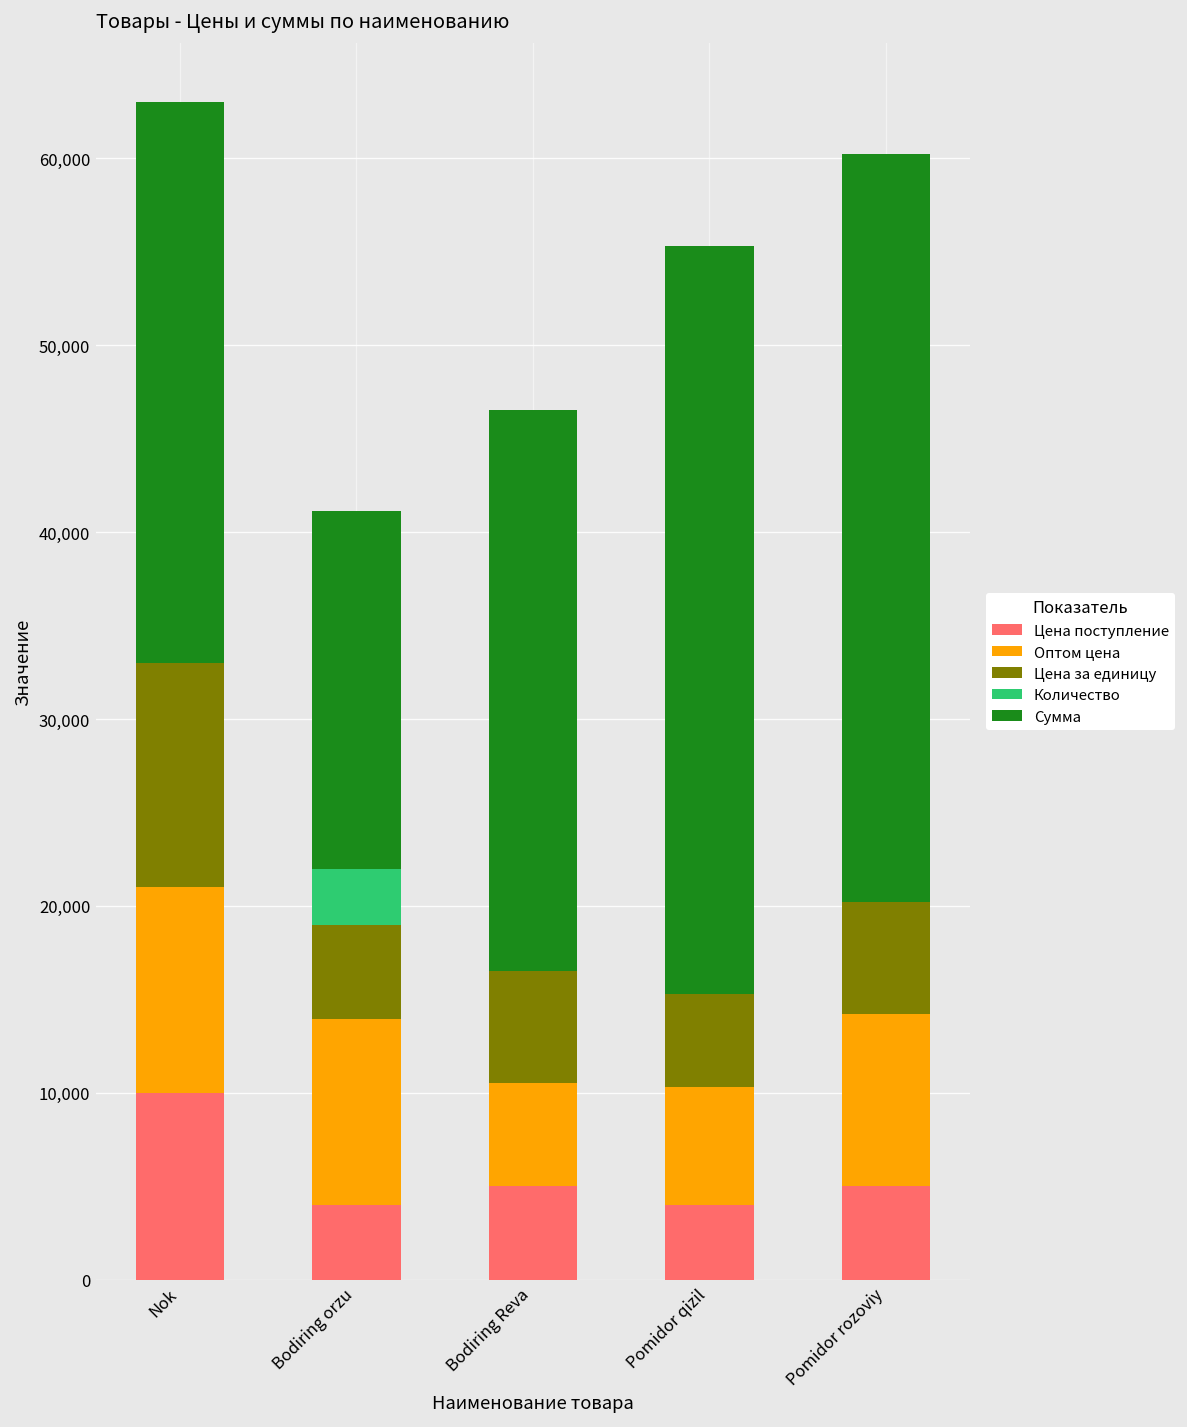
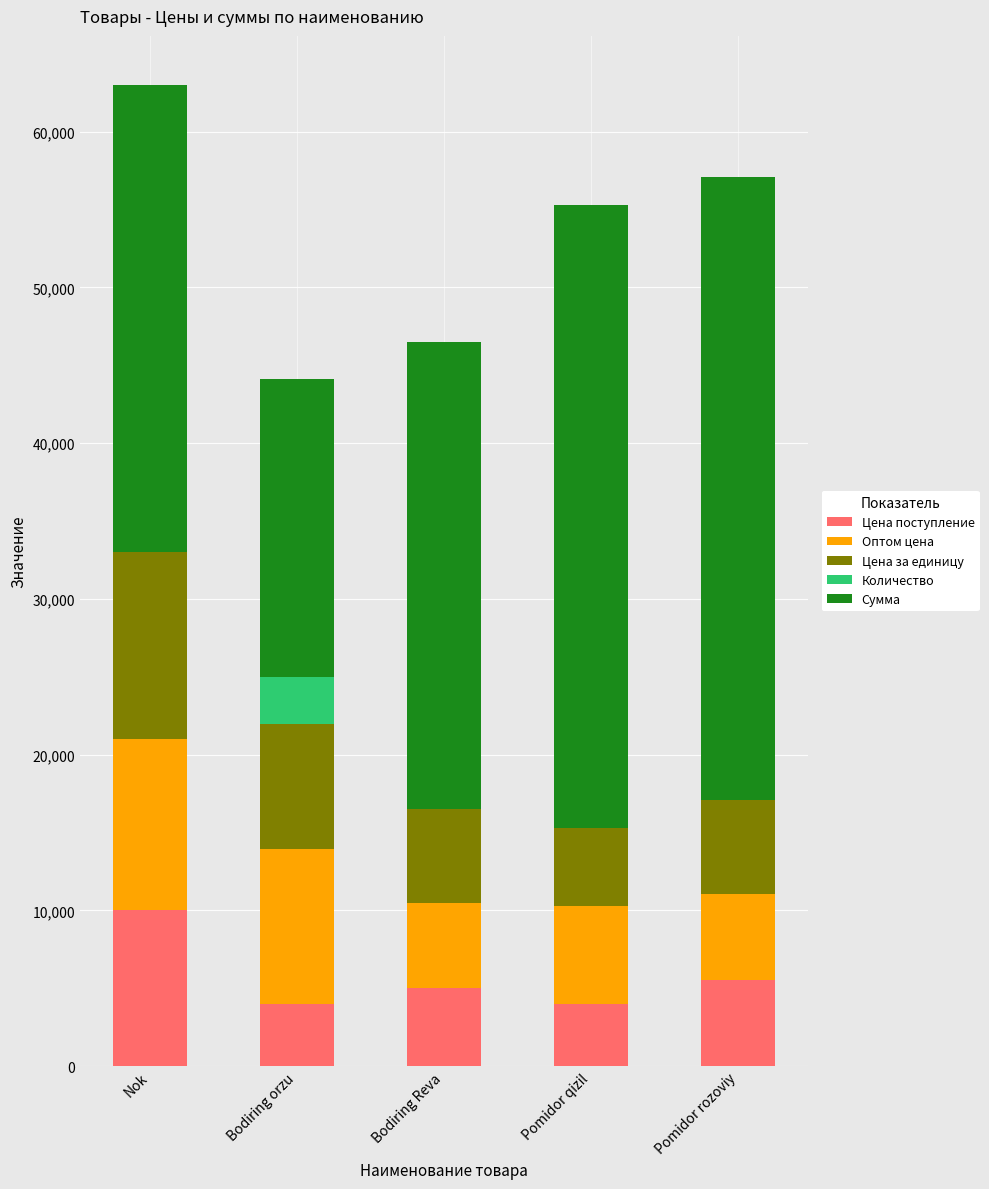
  {
    "Цена поступление": {
      "Nok": "10,000",
      "Bodiring orzu": "4,000",
      "Bodiring Reva": "5,000",
      "Pomidor qizil": "4,000",
-     "Pomidor rozoviy": "5,000"
+     "Pomidor rozoviy": "5,600"
    },
    "Оптом цена": {
      "Nok": "11,000",
      "Bodiring orzu": "10,000",
      "Bodiring Reva": "5,500",
      "Pomidor qizil": "6,300",
-     "Pomidor rozoviy": "9,200"
+     "Pomidor rozoviy": "5,500"
    },
    "Цена за единицу": {
      "Nok": "12,000",
-     "Bodiring orzu": "5,000",
+     "Bodiring orzu": "8,000",
      "Bodiring Reva": "6,000",
      "Pomidor qizil": "5,000",
      "Pomidor rozoviy": "6,000"
    },
    "Количество": {
      "Bodiring orzu": "3,000"
    },
    "Сумма": {
      "Nok": "30,000",
      "Bodiring orzu": "19,100",
      "Bodiring Reva": "30,000",
      "Pomidor qizil": "40,000",
      "Pomidor rozoviy": "40,000"
    }
  }
